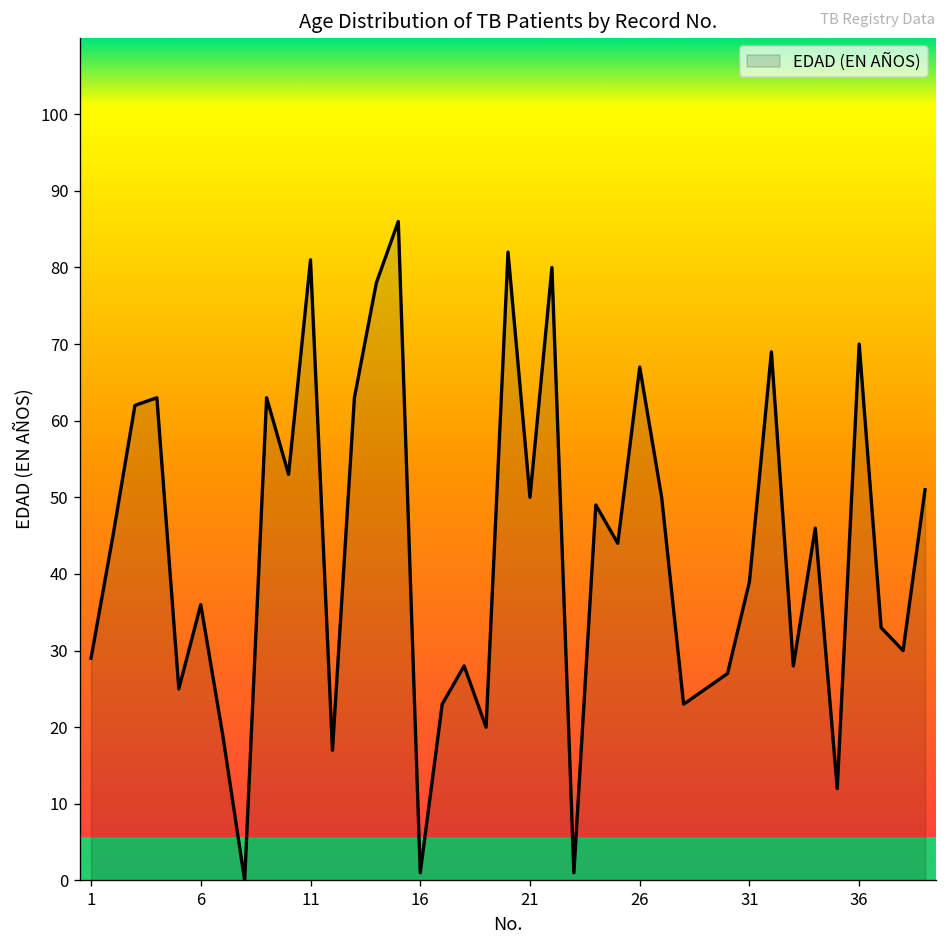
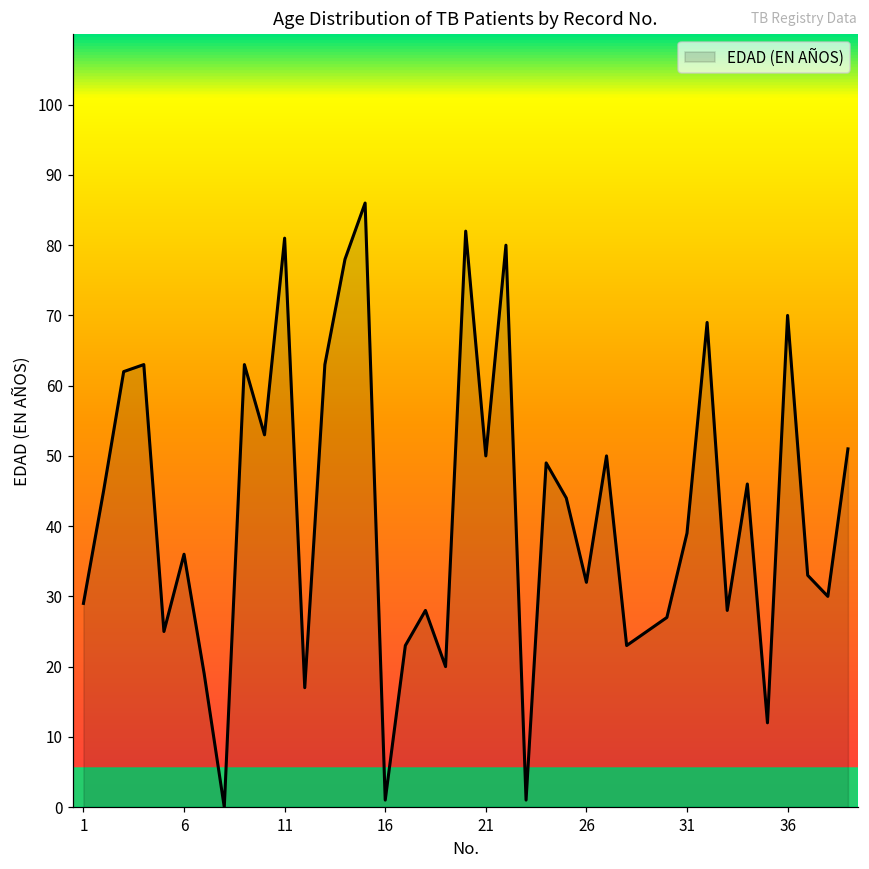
  {
    "1": 29,
    "6": 36,
    "11": 81,
    "21": 50,
-   "26": 67,
+   "26": 32,
    "31": 39,
    "36": 70
  }
